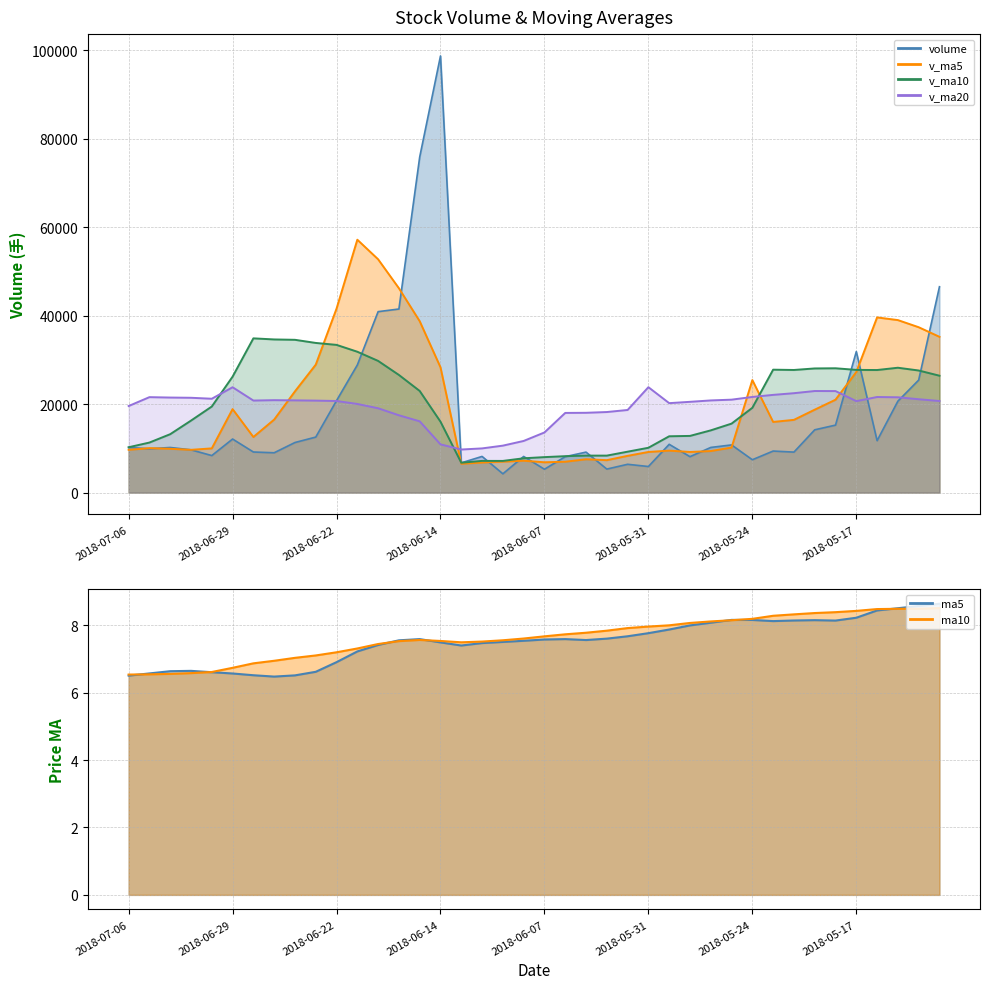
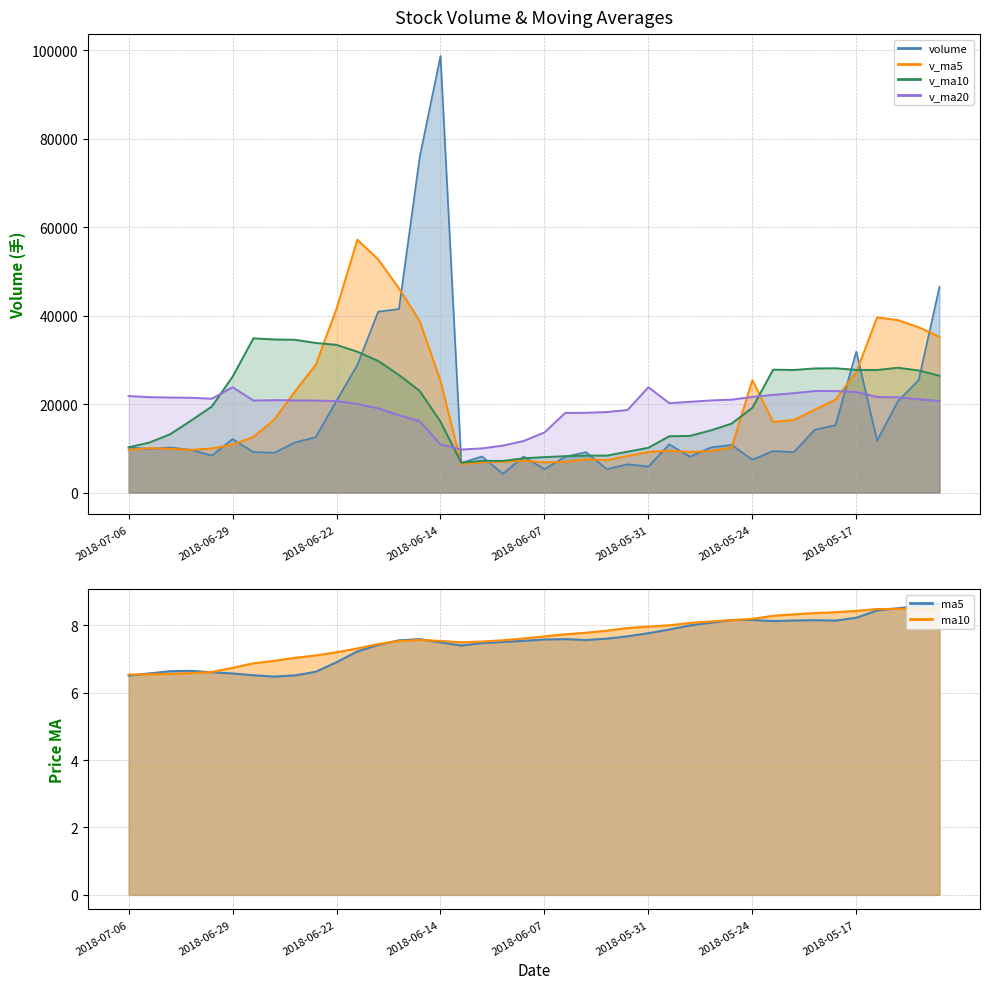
  {
    "Stock Volume & Moving Averages": {
      "v_ma5": {
-       "2018-06-29": 19000,
+       "2018-06-29": 11000,
        "2018-06-22": 42000,
-       "2018-06-14": 28000,
+       "2018-06-14": 25000,
        "2018-06-07": 7000,
        "2018-05-31": 9000,
        "2018-05-24": 25000
      },
      "v_ma20": {
-       "2018-07-06": 20000,
+       "2018-07-06": 22000,
        "2018-06-29": 24000,
        "2018-06-14": 11000,
        "2018-06-07": 14000,
        "2018-05-31": 24000,
        "2018-05-24": 22000,
-       "2018-05-17": 21000
+       "2018-05-17": 23000
      }
    }
  }
